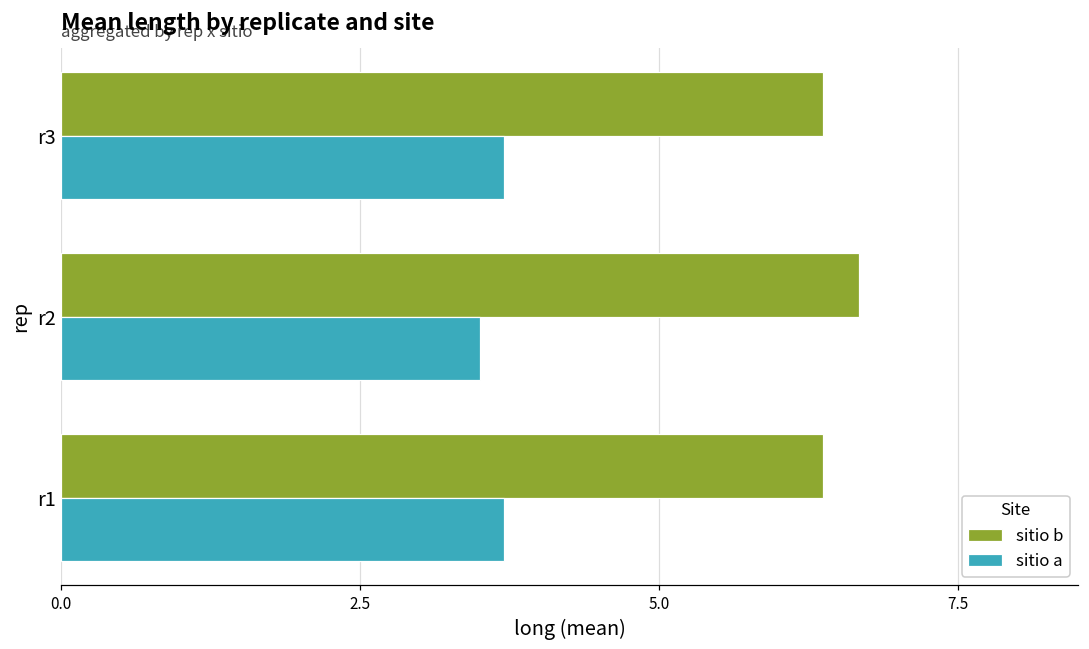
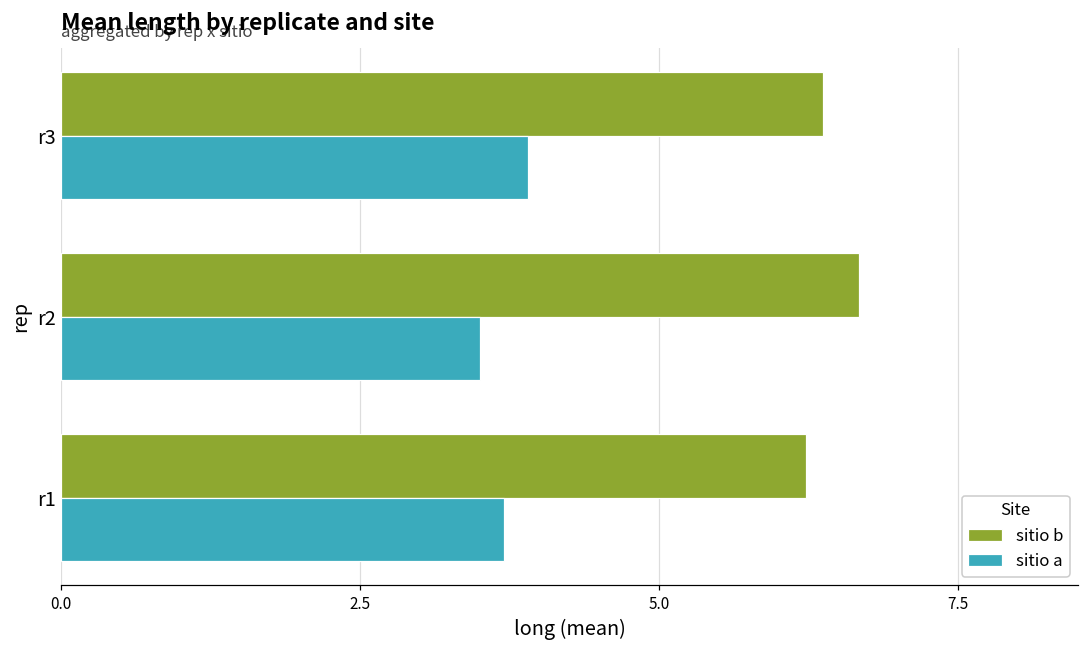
  {
    "sitio b": {
      "r3": 6.37,
      "r2": 6.67,
-     "r1": 6.37
+     "r1": 6.23
    },
    "sitio a": {
-     "r3": 3.7,
+     "r3": 3.9,
      "r2": 3.5,
      "r1": 3.7
    }
  }
